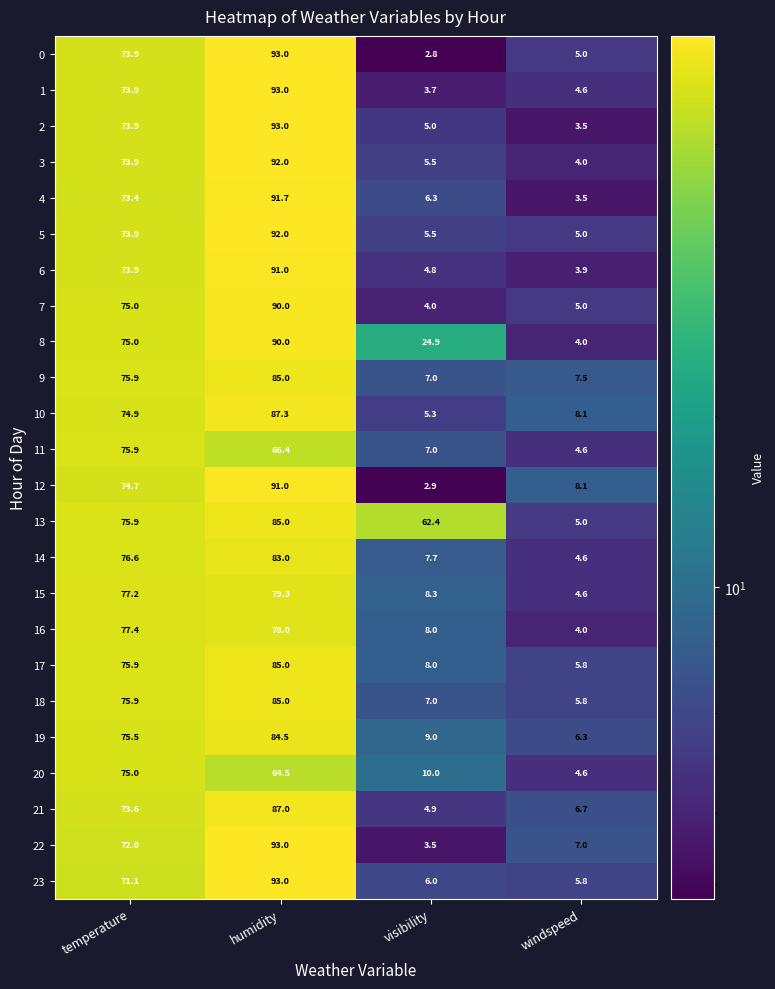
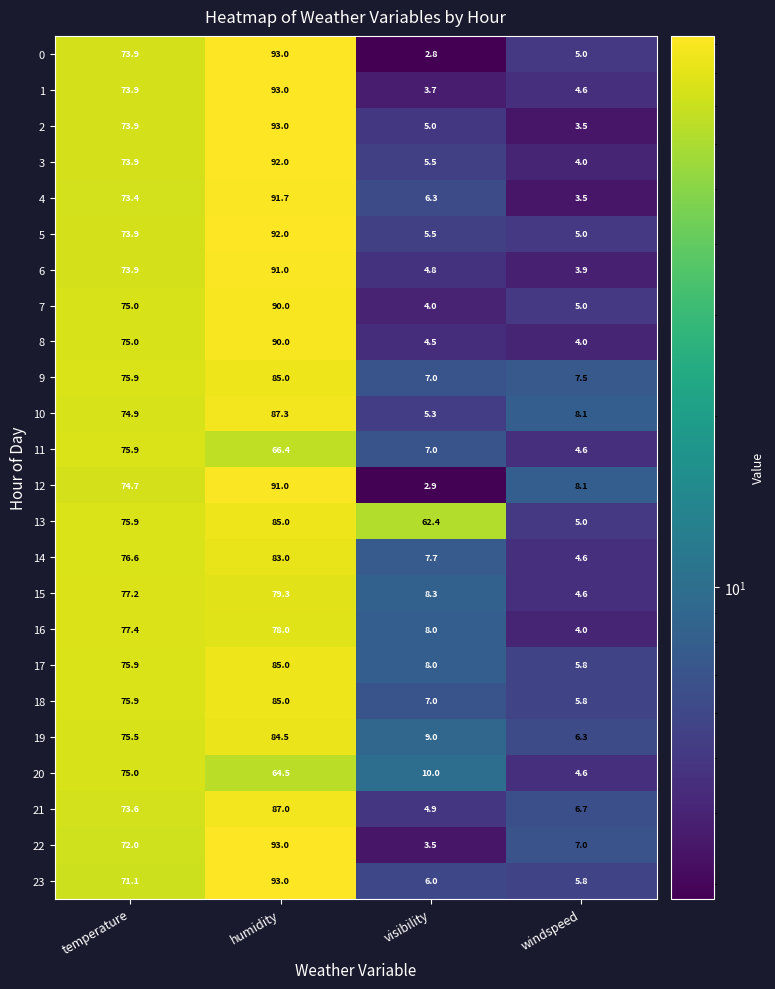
  {
    "0": {
      "temperature": 73.9,
      "humidity": 93.0,
      "visibility": 2.8,
      "windspeed": 5.0
    },
    "1": {
      "temperature": 73.9,
      "humidity": 93.0,
      "visibility": 3.7,
      "windspeed": 4.6
    },
    "2": {
      "temperature": 73.9,
      "humidity": 93.0,
      "visibility": 5.0,
      "windspeed": 3.5
    },
    "3": {
      "temperature": 73.9,
      "humidity": 92.0,
      "visibility": 5.5,
      "windspeed": 4.0
    },
    "4": {
      "temperature": 73.4,
      "humidity": 91.7,
      "visibility": 6.3,
      "windspeed": 3.5
    },
    "5": {
      "temperature": 73.9,
      "humidity": 92.0,
      "visibility": 5.5,
      "windspeed": 5.0
    },
    "6": {
      "temperature": 73.9,
      "humidity": 91.0,
      "visibility": 4.8,
      "windspeed": 3.9
    },
    "7": {
      "temperature": 75.0,
      "humidity": 90.0,
      "visibility": 4.0,
      "windspeed": 5.0
    },
    "8": {
      "temperature": 75.0,
      "humidity": 90.0,
-     "visibility": 24.9,
+     "visibility": 4.5,
      "windspeed": 4.0
    },
    "9": {
      "temperature": 75.9,
      "humidity": 85.0,
      "visibility": 7.0,
      "windspeed": 7.5
    },
    "10": {
      "temperature": 74.9,
      "humidity": 87.3,
      "visibility": 5.3,
      "windspeed": 8.1
    },
    "11": {
      "temperature": 75.9,
      "humidity": 66.4,
      "visibility": 7.0,
      "windspeed": 4.6
    },
    "12": {
      "temperature": 74.7,
      "humidity": 91.0,
      "visibility": 2.9,
      "windspeed": 8.1
    },
    "13": {
      "temperature": 75.9,
      "humidity": 85.0,
      "visibility": 62.4,
      "windspeed": 5.0
    },
    "14": {
      "temperature": 76.6,
      "humidity": 83.0,
      "visibility": 7.7,
      "windspeed": 4.6
    },
    "15": {
      "temperature": 77.2,
      "humidity": 79.3,
      "visibility": 8.3,
      "windspeed": 4.6
    },
    "16": {
      "temperature": 77.4,
      "humidity": 78.0,
      "visibility": 8.0,
      "windspeed": 4.0
    },
    "17": {
      "temperature": 75.9,
      "humidity": 85.0,
      "visibility": 8.0,
      "windspeed": 5.8
    },
    "18": {
      "temperature": 75.9,
      "humidity": 85.0,
      "visibility": 7.0,
      "windspeed": 5.8
    },
    "19": {
      "temperature": 75.5,
      "humidity": 84.5,
      "visibility": 9.0,
      "windspeed": 6.3
    },
    "20": {
      "temperature": 75.0,
      "humidity": 64.5,
      "visibility": 10.0,
      "windspeed": 4.6
    },
    "21": {
      "temperature": 73.6,
      "humidity": 87.0,
      "visibility": 4.9,
      "windspeed": 6.7
    },
    "22": {
      "temperature": 72.0,
      "humidity": 93.0,
      "visibility": 3.5,
      "windspeed": 7.0
    },
    "23": {
      "temperature": 71.1,
      "humidity": 93.0,
      "visibility": 6.0,
      "windspeed": 5.8
    }
  }
